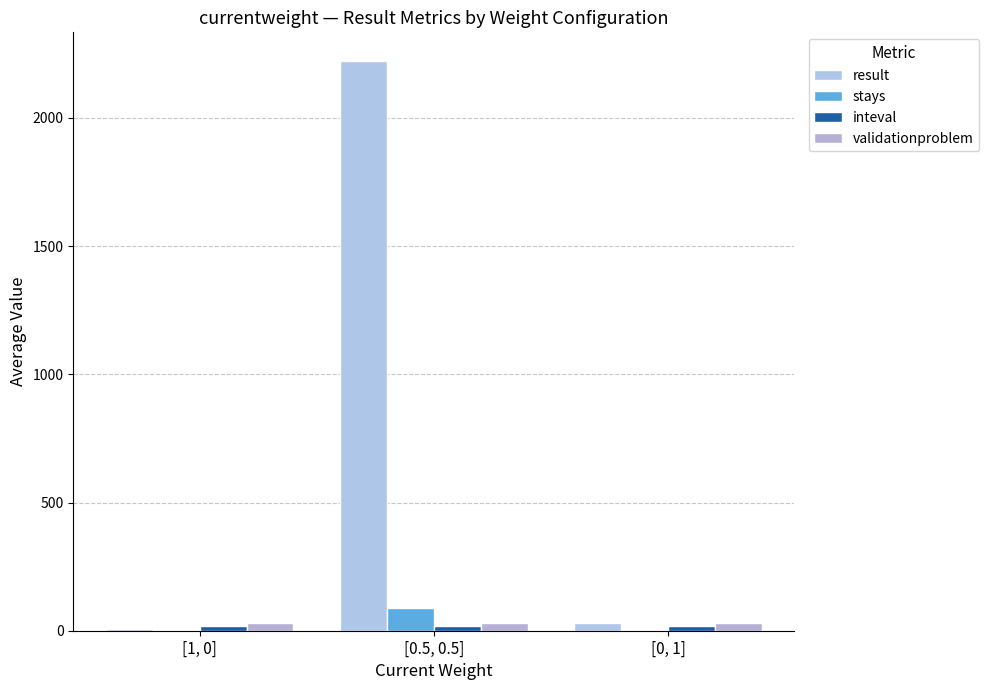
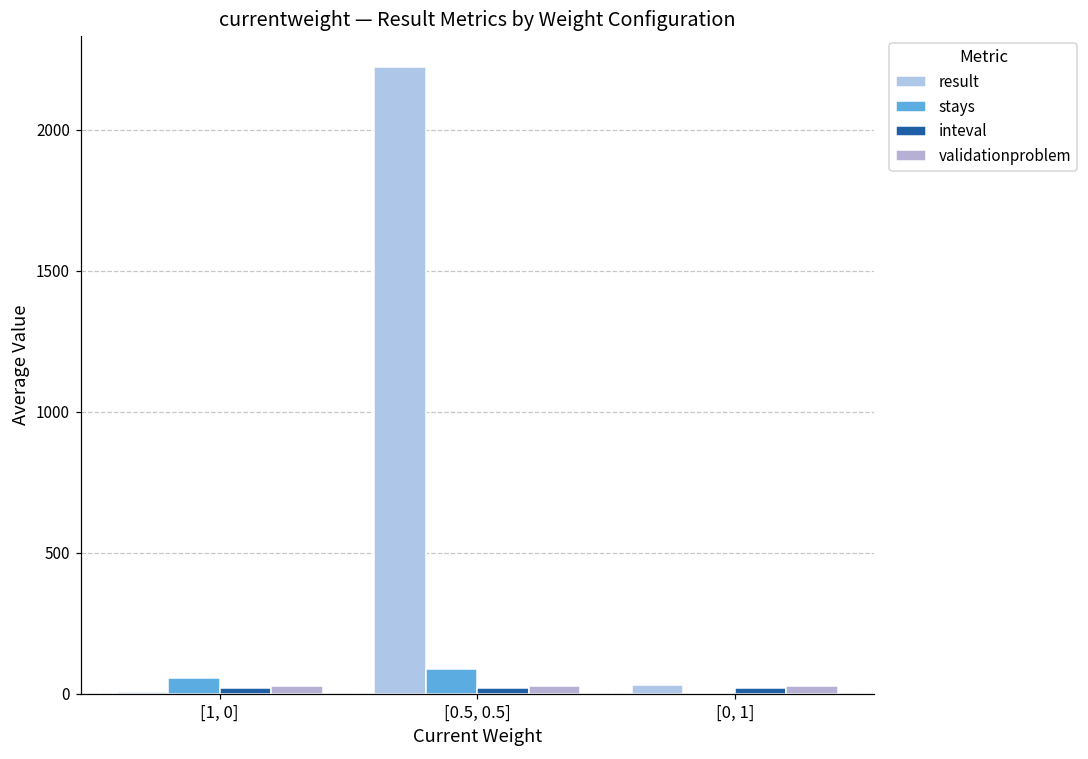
  {
    "stays": {
-     "[1, 0]": 0,
+     "[1, 0]": 60,
      "[0.5, 0.5]": 90
    },
    "inteval": {
      "[1, 0]": 20,
      "[0.5, 0.5]": 20,
      "[0, 1]": 20
    }
  }
